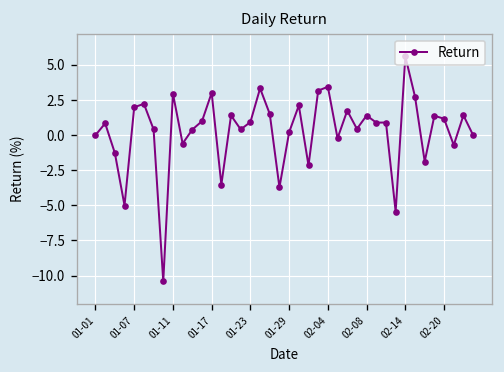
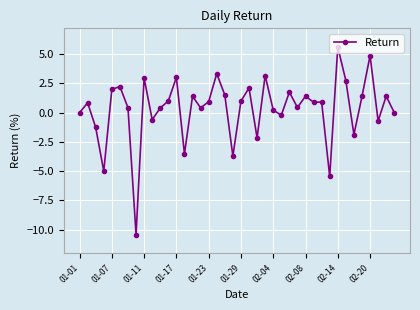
  {
    "01-01": 0.0,
    "01-07": 2.0,
    "01-11": 3.0,
    "01-17": 3.0,
    "01-23": 0.9,
-   "01-29": 0.2,
-   "02-04": 3.4,
+   "01-29": 1.0,
+   "02-04": 0.2,
    "02-08": 1.4,
-   "02-20": 1.2
+   "02-20": 4.9
  }
